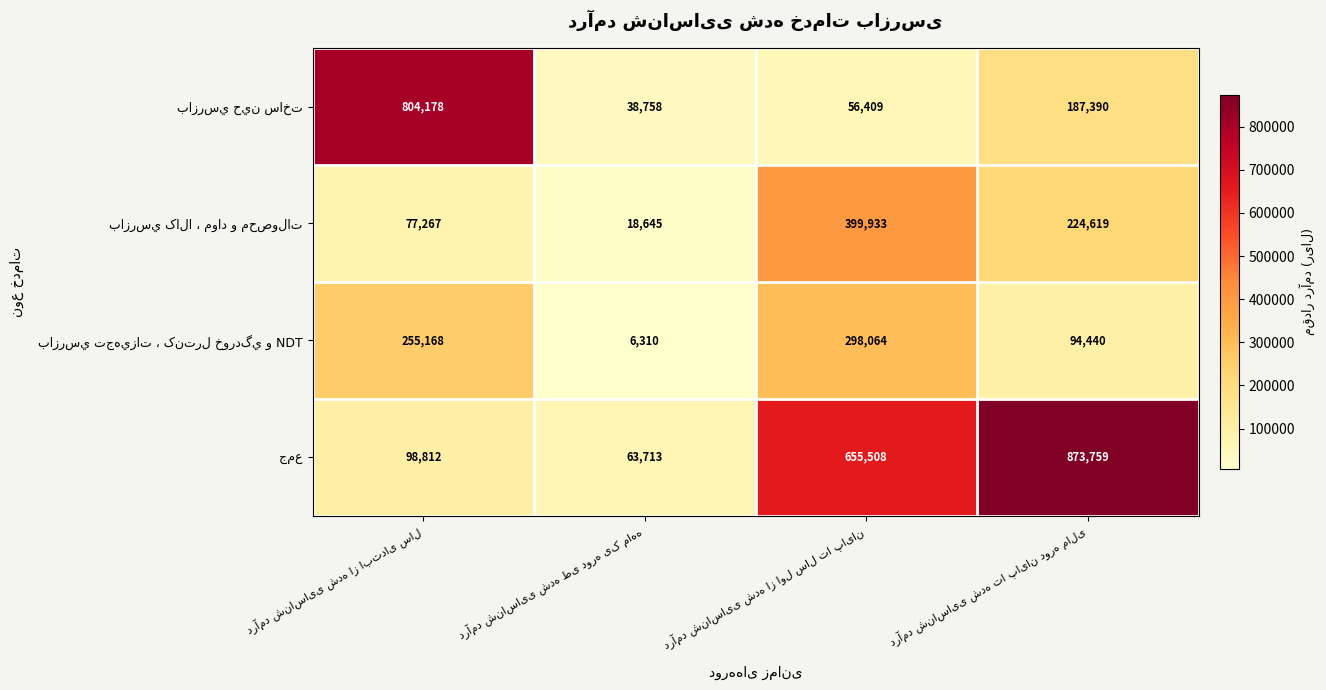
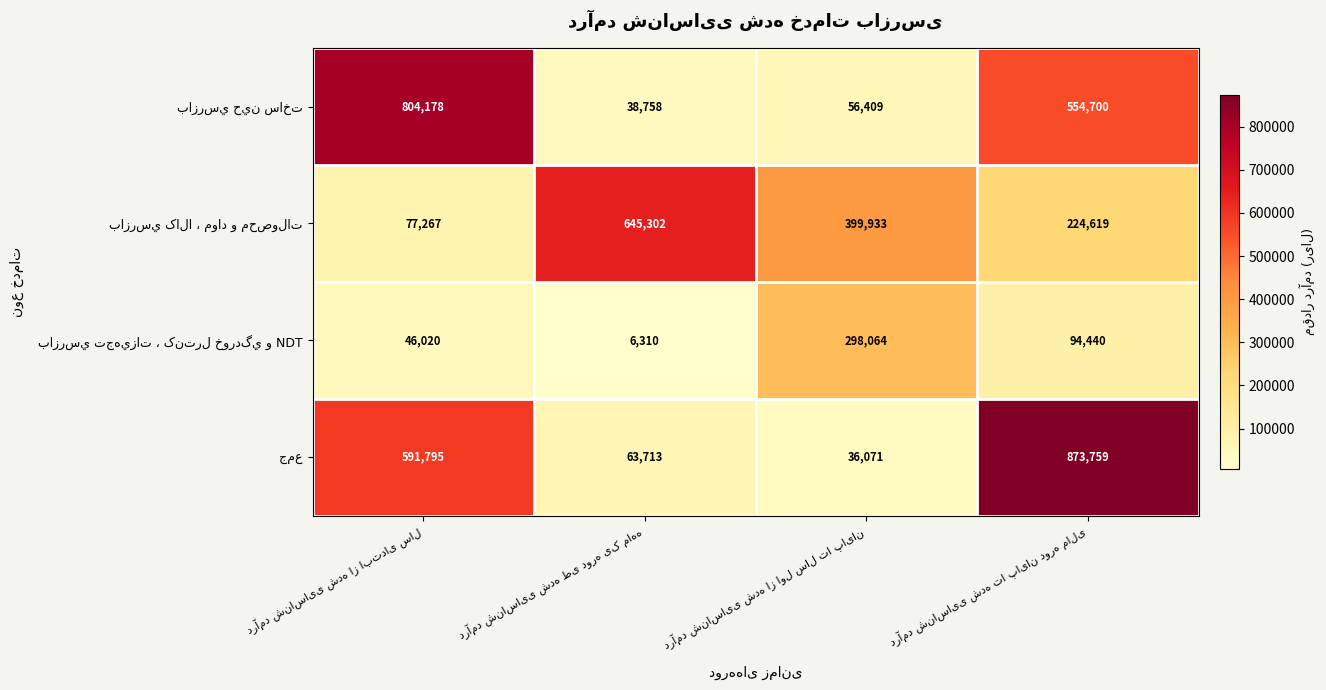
  {
    "بازرسي حين ساخت": {
      "درآمد شناسایی شده از ابتدای سال": "804,178",
      "درآمد شناسایی شده طی دوره یک ماهه": "38,758",
      "درآمد شناسایی شده از اول سال تا پایان": "56,409",
-     "درآمد شناسایی شده تا پایان دوره مالی": "187,390"
+     "درآمد شناسایی شده تا پایان دوره مالی": "554,700"
    },
    "بازرسي کالا ، مواد و محصولات": {
      "درآمد شناسایی شده از ابتدای سال": "77,267",
-     "درآمد شناسایی شده طی دوره یک ماهه": "18,645",
+     "درآمد شناسایی شده طی دوره یک ماهه": "645,302",
      "درآمد شناسایی شده از اول سال تا پایان": "399,933",
      "درآمد شناسایی شده تا پایان دوره مالی": "224,619"
    },
    "بازرسي تجهيزات ، کنترل خوردگي و NDT": {
-     "درآمد شناسایی شده از ابتدای سال": "255,168",
+     "درآمد شناسایی شده از ابتدای سال": "46,020",
      "درآمد شناسایی شده طی دوره یک ماهه": "6,310",
      "درآمد شناسایی شده از اول سال تا پایان": "298,064",
      "درآمد شناسایی شده تا پایان دوره مالی": "94,440"
    },
    "جمع": {
-     "درآمد شناسایی شده از ابتدای سال": "98,812",
+     "درآمد شناسایی شده از ابتدای سال": "591,795",
      "درآمد شناسایی شده طی دوره یک ماهه": "63,713",
-     "درآمد شناسایی شده از اول سال تا پایان": "655,508",
+     "درآمد شناسایی شده از اول سال تا پایان": "36,071",
      "درآمد شناسایی شده تا پایان دوره مالی": "873,759"
    }
  }
